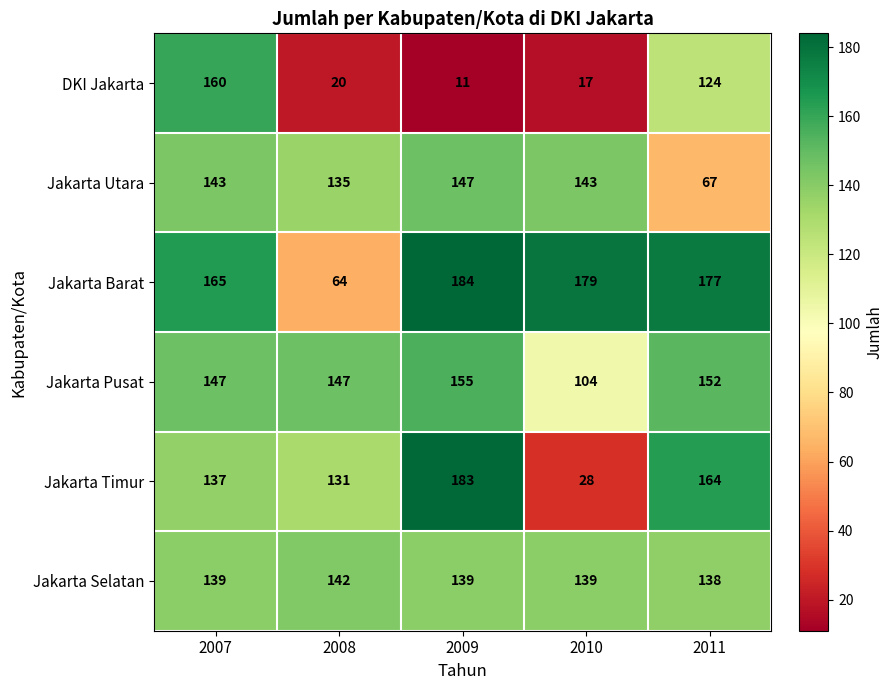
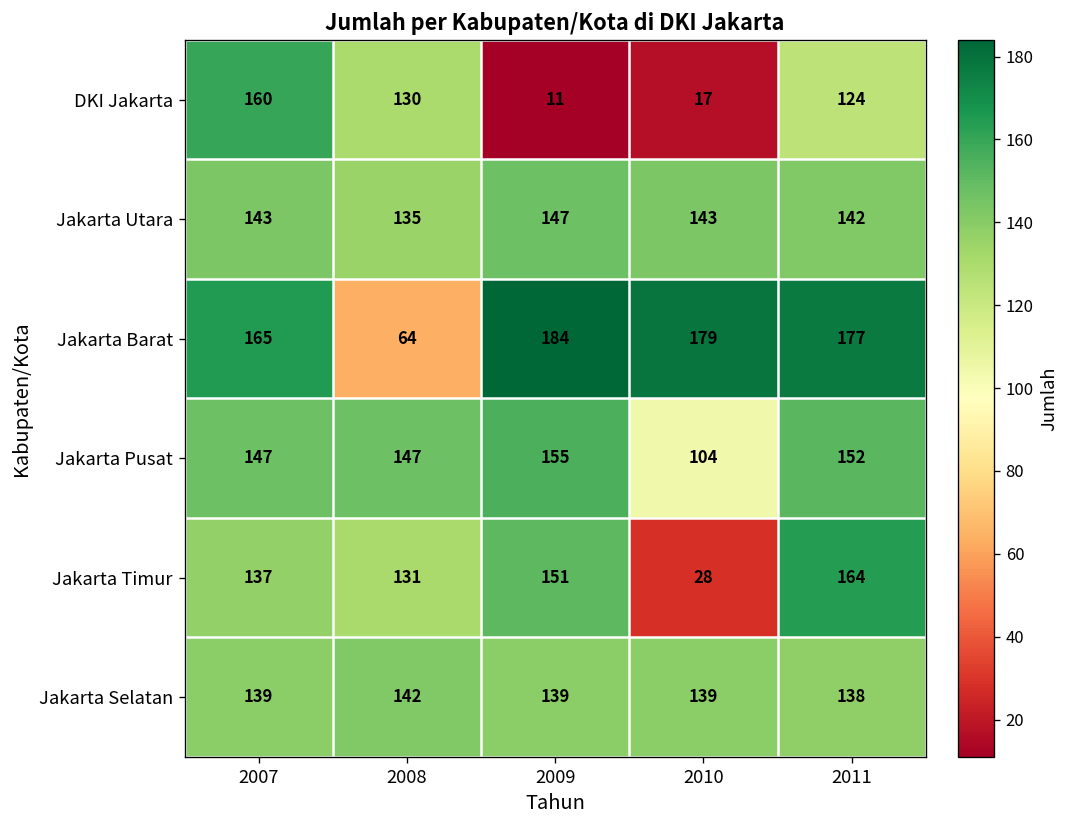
  {
    "DKI Jakarta": {
      "2007": 160,
-     "2008": 20,
+     "2008": 130,
      "2009": 11,
      "2010": 17,
      "2011": 124
    },
    "Jakarta Utara": {
      "2007": 143,
      "2008": 135,
      "2009": 147,
      "2010": 143,
-     "2011": 67
+     "2011": 142
    },
    "Jakarta Barat": {
      "2007": 165,
      "2008": 64,
      "2009": 184,
      "2010": 179,
      "2011": 177
    },
    "Jakarta Pusat": {
      "2007": 147,
      "2008": 147,
      "2009": 155,
      "2010": 104,
      "2011": 152
    },
    "Jakarta Timur": {
      "2007": 137,
      "2008": 131,
-     "2009": 183,
+     "2009": 151,
      "2010": 28,
      "2011": 164
    },
    "Jakarta Selatan": {
      "2007": 139,
      "2008": 142,
      "2009": 139,
      "2010": 139,
      "2011": 138
    }
  }
